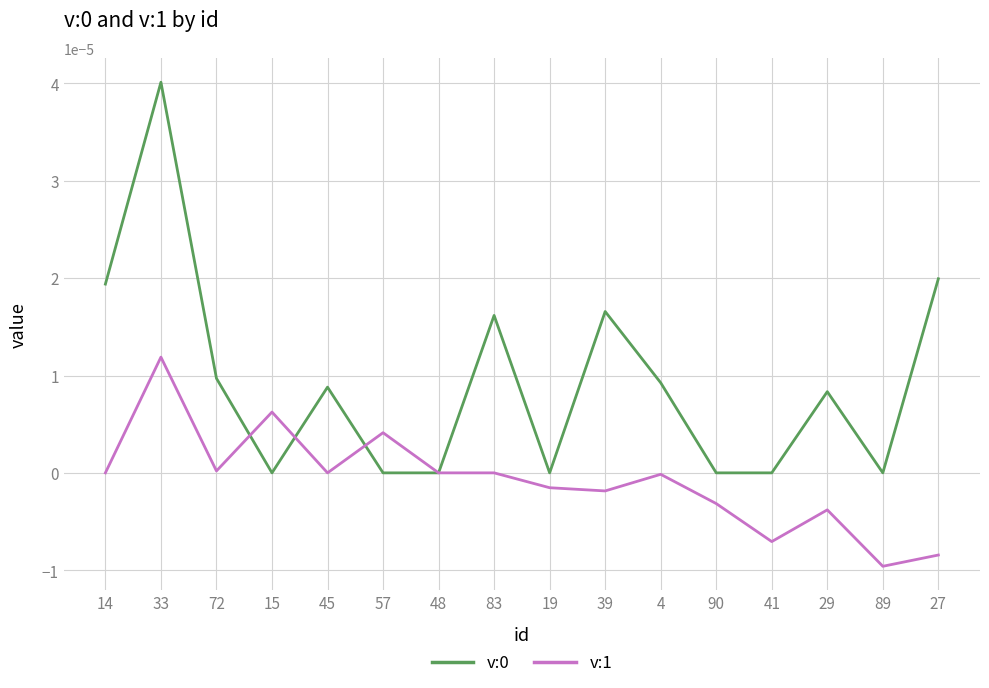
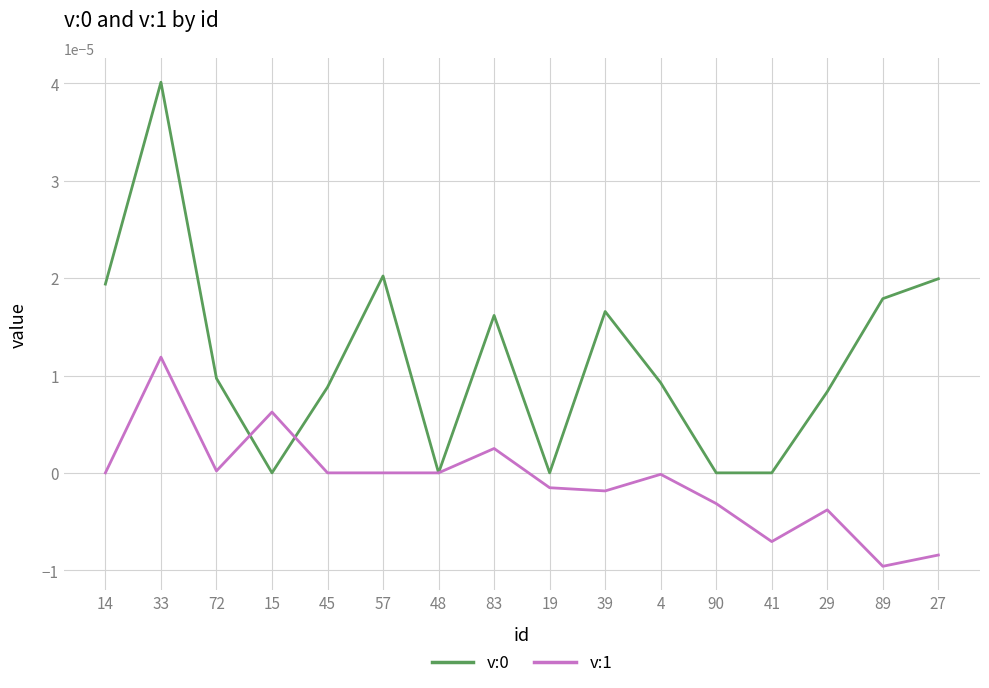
  {
    "v:0": {
      "14": 0.000019,
      "33": 0.00004,
      "72": 0.000010,
      "15": 0.00000,
      "45": 0.000009,
-     "57": 0.00000,
+     "57": 0.00002,
      "83": 0.000016,
      "19": 0.00000,
      "39": 0.000017,
      "4": 0.000009,
      "90": 0.00000,
      "41": 0.00000,
      "29": 0.000008,
-     "89": 0.00000,
+     "89": 0.00002,
      "27": 0.00002
    },
    "v:1": {
      "14": 0.000000,
      "33": 0.000012,
      "72": 0.000000,
      "15": 0.000006,
      "45": 0.000000,
-     "57": 0.000004,
-     "83": 0.000000,
+     "57": 0.000000,
+     "83": 0.000003,
      "19": -0.000002,
      "39": -0.000002,
      "4": 0.000000,
      "90": -0.000003,
      "41": -0.000007,
      "29": -0.000004,
      "89": -0.000010,
      "27": -0.000008
    }
  }
